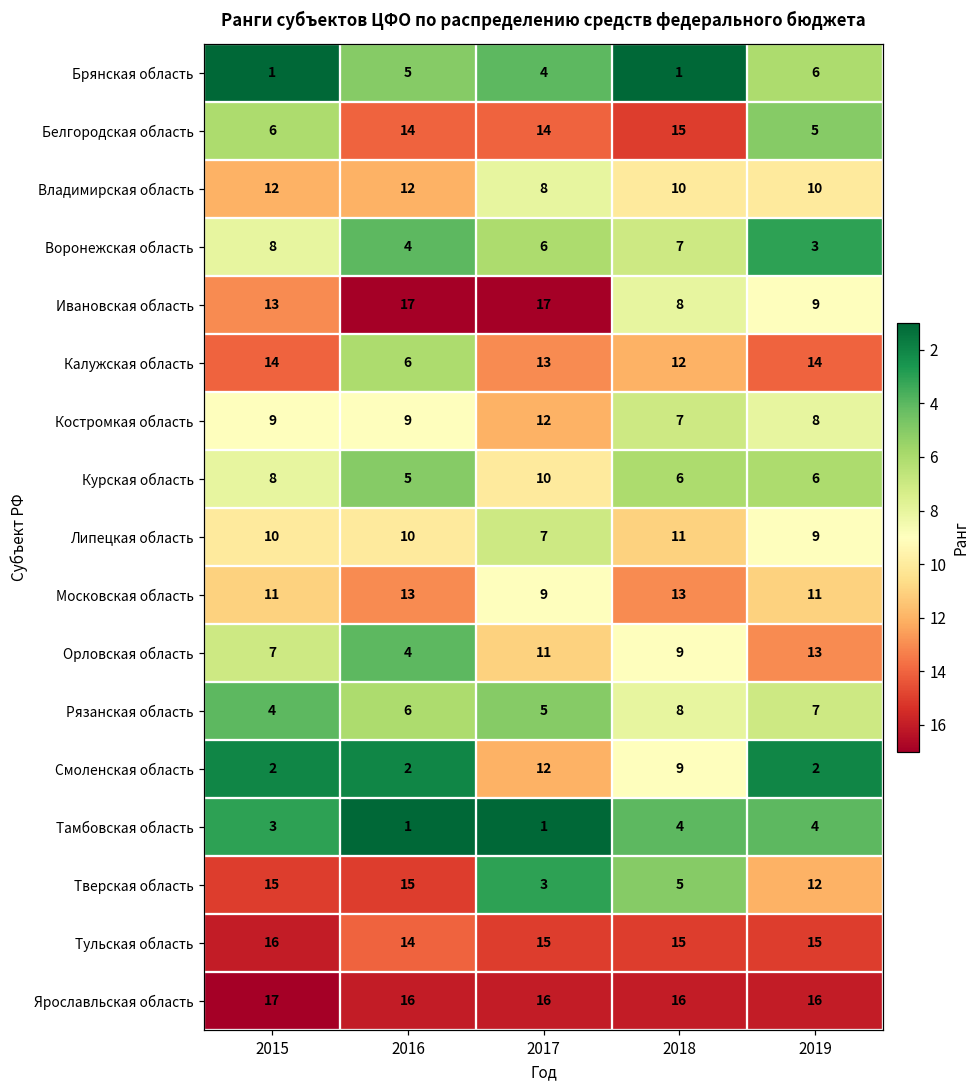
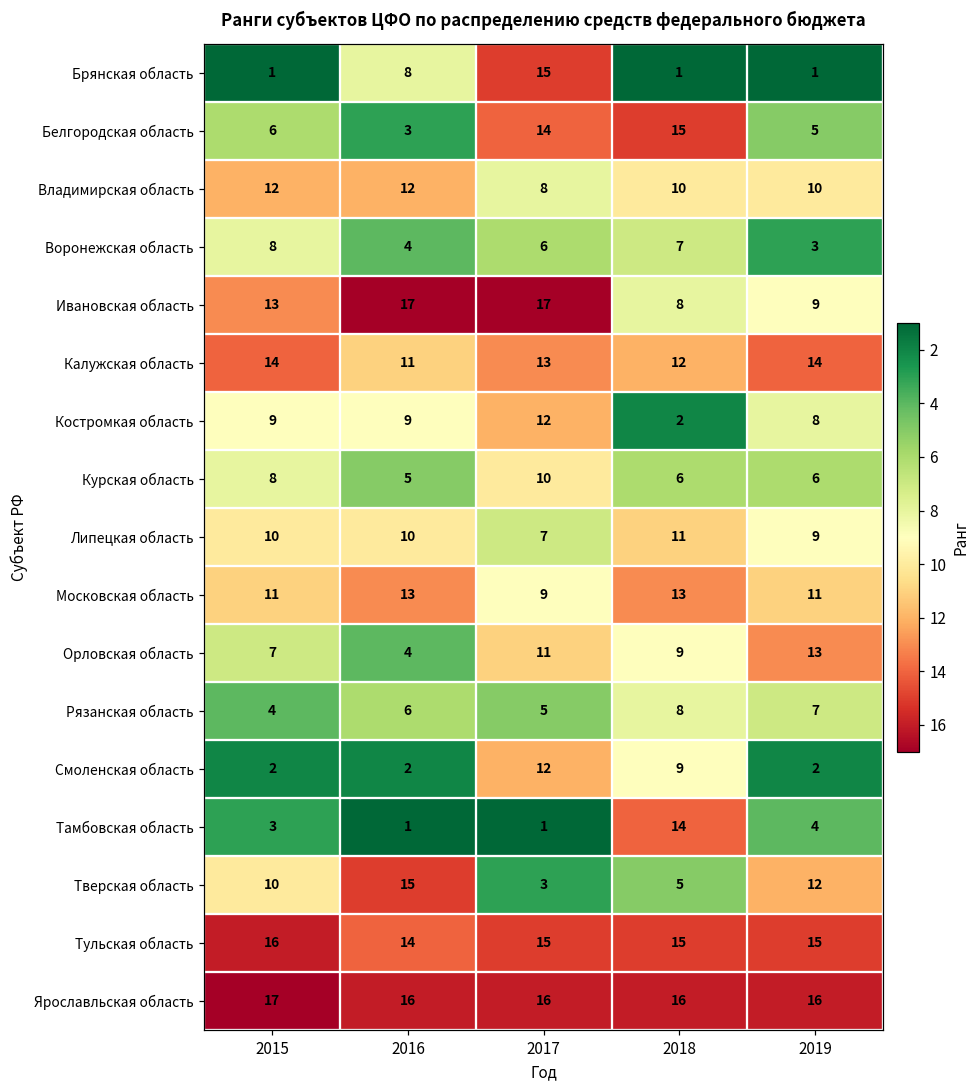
  {
    "Брянская область": {
      "2015": 1,
-     "2016": 5,
-     "2017": 4,
+     "2016": 8,
+     "2017": 15,
      "2018": 1,
-     "2019": 6
+     "2019": 1
    },
    "Белгородская область": {
      "2015": 6,
-     "2016": 14,
+     "2016": 3,
      "2017": 14,
      "2018": 15,
      "2019": 5
    },
    "Владимирская область": {
      "2015": 12,
      "2016": 12,
      "2017": 8,
      "2018": 10,
      "2019": 10
    },
    "Воронежская область": {
      "2015": 8,
      "2016": 4,
      "2017": 6,
      "2018": 7,
      "2019": 3
    },
    "Ивановская область": {
      "2015": 13,
      "2016": 17,
      "2017": 17,
      "2018": 8,
      "2019": 9
    },
    "Калужская область": {
      "2015": 14,
-     "2016": 6,
+     "2016": 11,
      "2017": 13,
      "2018": 12,
      "2019": 14
    },
    "Костромкая область": {
      "2015": 9,
      "2016": 9,
      "2017": 12,
-     "2018": 7,
+     "2018": 2,
      "2019": 8
    },
    "Курская область": {
      "2015": 8,
      "2016": 5,
      "2017": 10,
      "2018": 6,
      "2019": 6
    },
    "Липецкая область": {
      "2015": 10,
      "2016": 10,
      "2017": 7,
      "2018": 11,
      "2019": 9
    },
    "Московская область": {
      "2015": 11,
      "2016": 13,
      "2017": 9,
      "2018": 13,
      "2019": 11
    },
    "Орловская область": {
      "2015": 7,
      "2016": 4,
      "2017": 11,
      "2018": 9,
      "2019": 13
    },
    "Рязанская область": {
      "2015": 4,
      "2016": 6,
      "2017": 5,
      "2018": 8,
      "2019": 7
    },
    "Смоленская область": {
      "2015": 2,
      "2016": 2,
      "2017": 12,
      "2018": 9,
      "2019": 2
    },
    "Тамбовская область": {
      "2015": 3,
      "2016": 1,
      "2017": 1,
-     "2018": 4,
+     "2018": 14,
      "2019": 4
    },
    "Тверская область": {
-     "2015": 15,
+     "2015": 10,
      "2016": 15,
      "2017": 3,
      "2018": 5,
      "2019": 12
    },
    "Тульская область": {
      "2015": 16,
      "2016": 14,
      "2017": 15,
      "2018": 15,
      "2019": 15
    },
    "Ярославльская область": {
      "2015": 17,
      "2016": 16,
      "2017": 16,
      "2018": 16,
      "2019": 16
    }
  }
